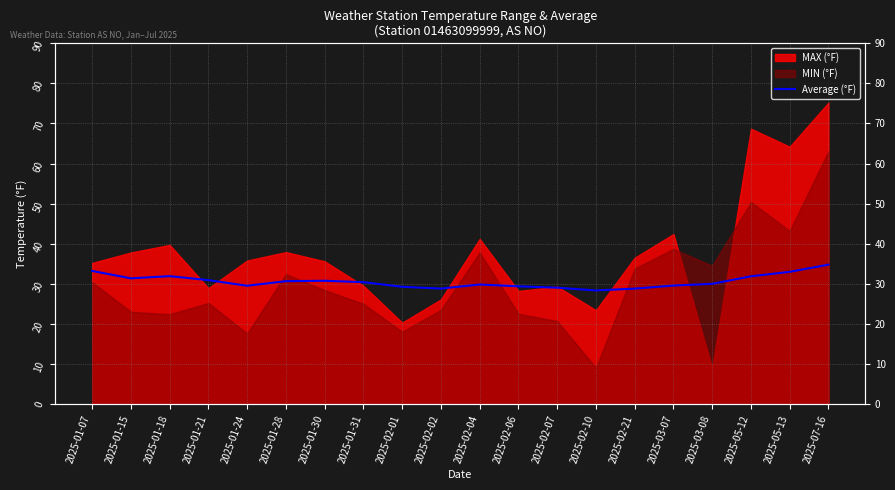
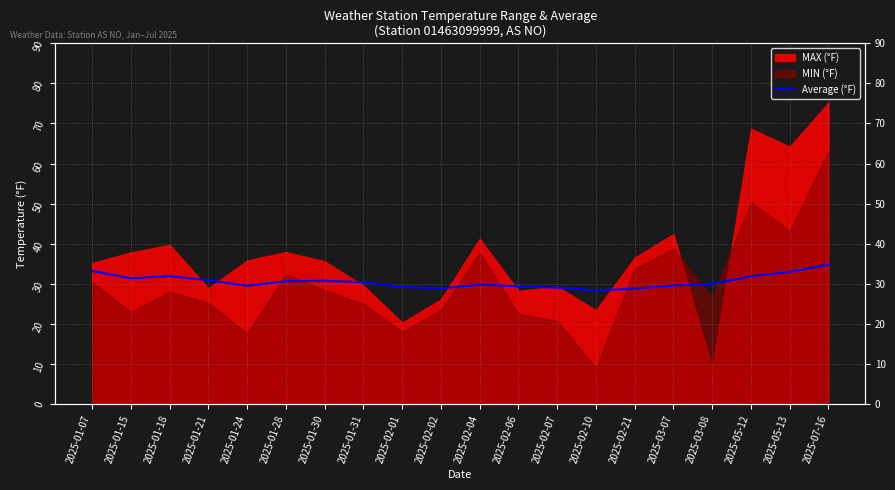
  {
    "Average (°F)": {
      "2025-01-07": 33,
      "2025-01-15": 31,
      "2025-01-18": 32,
      "2025-01-21": 31,
      "2025-01-24": 30,
      "2025-01-28": 31,
      "2025-01-30": 31,
      "2025-01-31": 30,
      "2025-02-01": 29,
      "2025-02-02": 29,
      "2025-02-04": 30,
      "2025-02-06": 29,
      "2025-02-10": 28,
      "2025-02-21": 29,
      "2025-03-07": 30,
      "2025-03-08": 30,
      "2025-05-12": 32,
      "2025-05-13": 33,
      "2025-07-16": 35
    },
    "MAX (°F)": {
      "2025-01-07": 35,
      "2025-01-15": 38,
      "2025-01-18": 40,
      "2025-01-21": 29,
      "2025-01-24": 36,
      "2025-01-28": 38,
      "2025-01-30": 36,
      "2025-01-31": 30,
      "2025-02-01": 20,
      "2025-02-02": 26,
      "2025-02-04": 41,
      "2025-02-06": 28,
      "2025-02-10": 23,
      "2025-02-21": 37,
      "2025-03-07": 42,
      "2025-03-08": 9,
      "2025-05-12": 69,
      "2025-05-13": 64,
      "2025-07-16": 75
    },
    "MIN (°F)": {
      "2025-01-07": 30,
      "2025-01-15": 23,
-     "2025-01-18": 22,
+     "2025-01-18": 28,
      "2025-01-21": 25,
      "2025-01-24": 18,
      "2025-01-28": 32,
      "2025-01-30": 28,
      "2025-01-31": 25,
      "2025-02-01": 18,
      "2025-02-02": 24,
      "2025-02-04": 38,
      "2025-02-06": 23,
      "2025-02-07": 21,
      "2025-02-10": 9,
      "2025-02-21": 34,
      "2025-03-07": 39,
-     "2025-03-08": 35,
+     "2025-03-08": 27,
      "2025-05-12": 50,
      "2025-05-13": 43,
      "2025-07-16": 63
    }
  }
